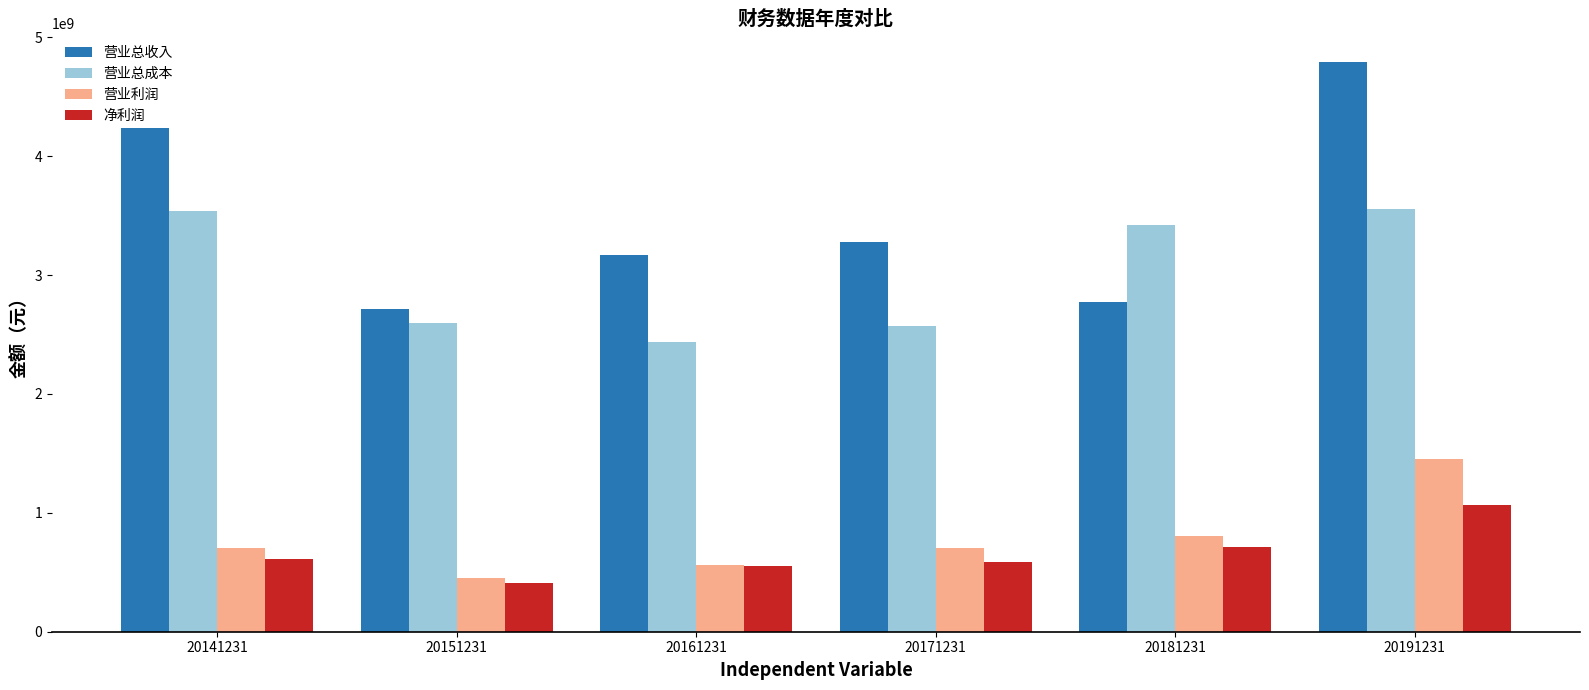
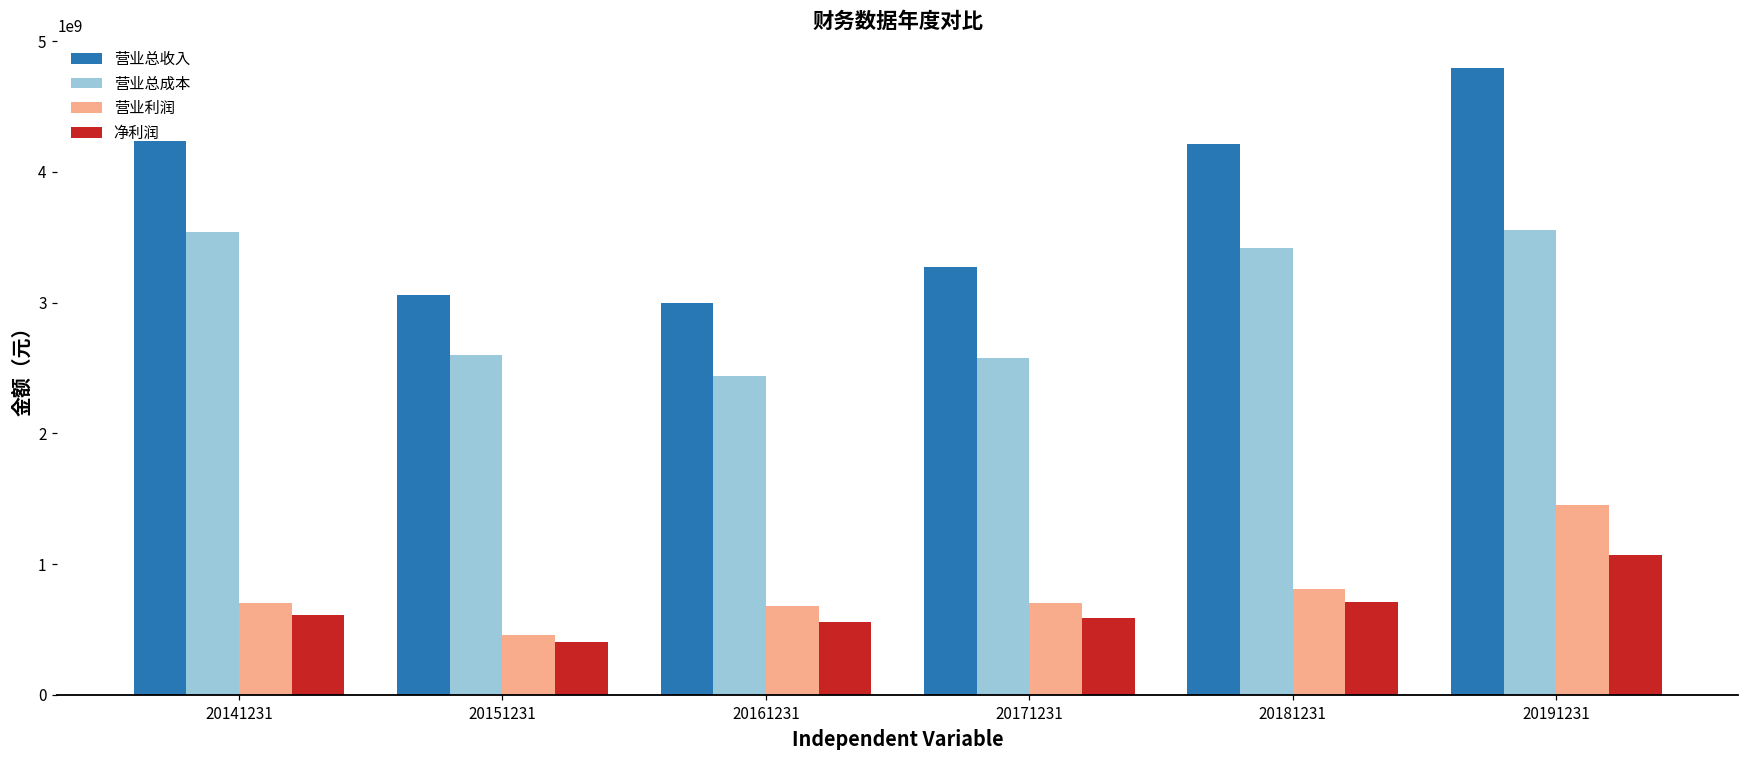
  {
    "营业总收入": {
      "20141231": 4240000000,
-     "20151231": 2720000000,
-     "20161231": 3170000000,
+     "20151231": 3050000000,
+     "20161231": 2990000000,
      "20171231": 3270000000,
-     "20181231": 2770000000,
+     "20181231": 4210000000,
      "20191231": 4790000000
    },
    "营业总成本": {
      "20141231": 3540000000,
      "20151231": 2600000000,
      "20161231": 2440000000,
      "20171231": 2580000000,
      "20181231": 3420000000,
      "20191231": 3560000000
    },
    "营业利润": {
      "20141231": 700000000,
      "20151231": 450000000,
-     "20161231": 560000000,
+     "20161231": 680000000,
      "20171231": 700000000,
      "20181231": 810000000,
      "20191231": 1450000000
    },
    "净利润": {
      "20141231": 610000000,
      "20151231": 410000000,
      "20161231": 560000000,
      "20171231": 590000000,
      "20181231": 710000000,
      "20191231": 1070000000
    }
  }
